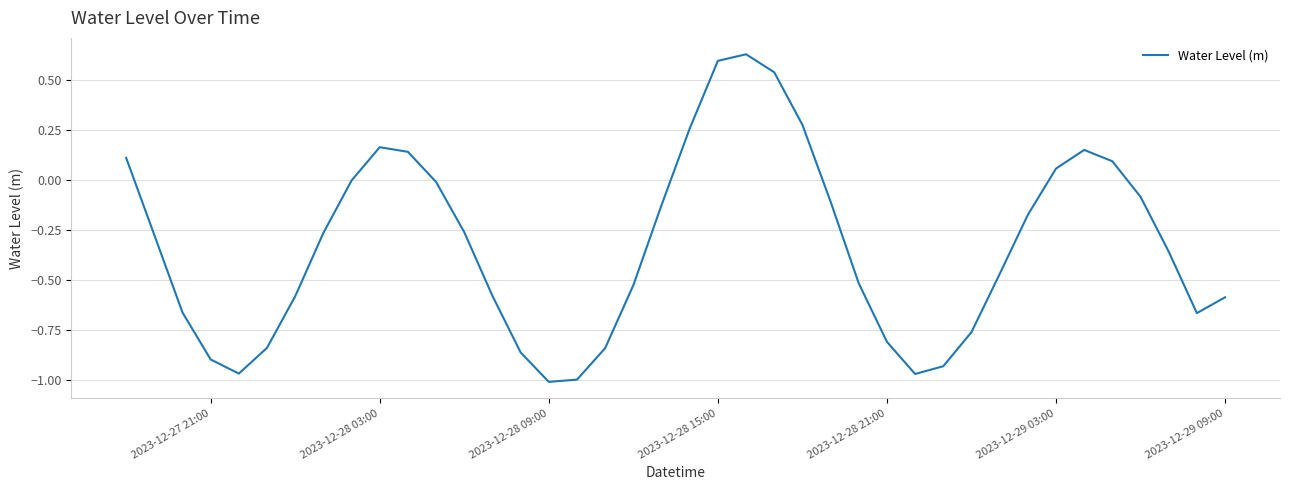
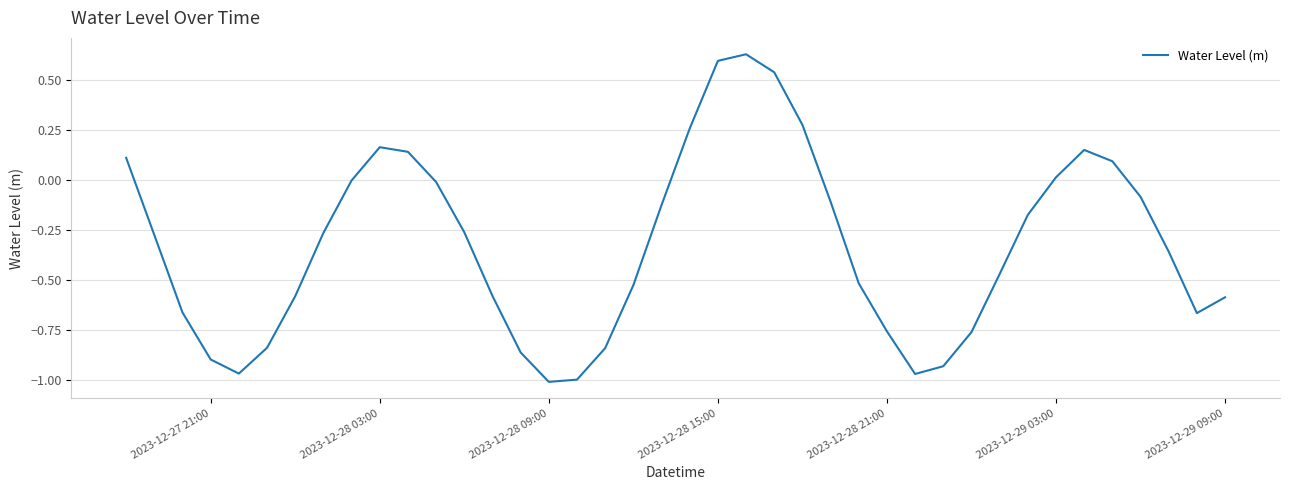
  {
    "2023-12-27 21:00": -0.90,
    "2023-12-28 03:00": 0.17,
    "2023-12-28 09:00": -1.01,
    "2023-12-28 15:00": 0.60,
-   "2023-12-28 21:00": -0.81,
-   "2023-12-29 03:00": 0.06,
+   "2023-12-28 21:00": -0.75,
+   "2023-12-29 03:00": 0.02,
    "2023-12-29 09:00": -0.58
  }
